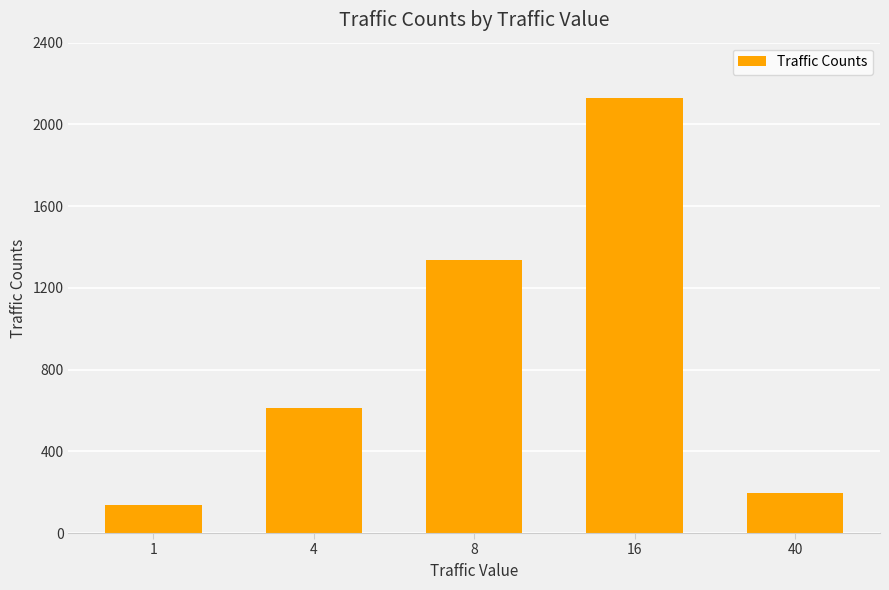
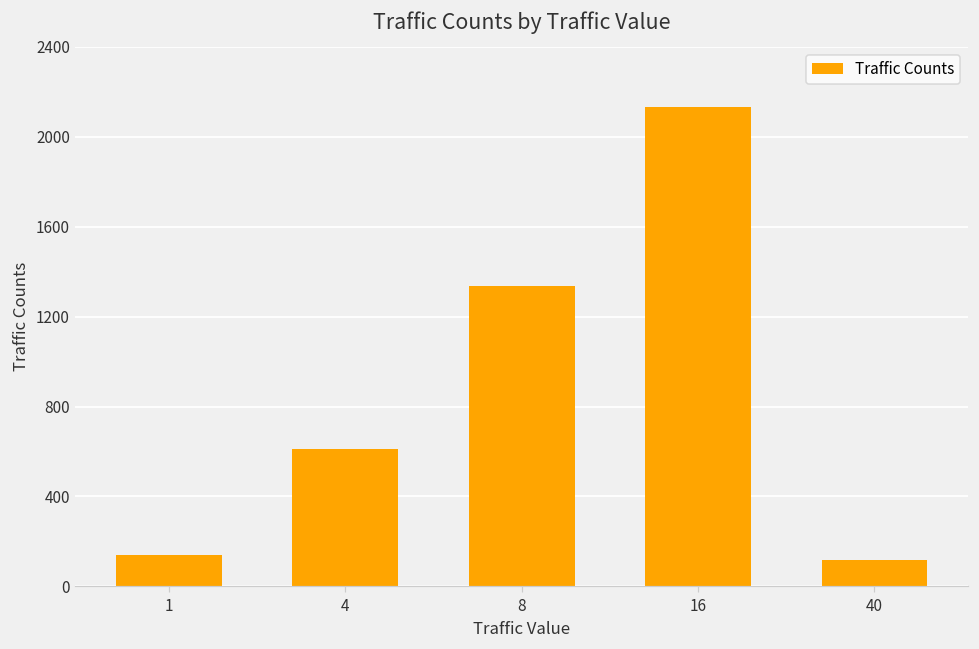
  {
    "1": 140,
    "4": 610,
    "8": 1340,
    "16": 2130,
-   "40": 190
+   "40": 120
  }
